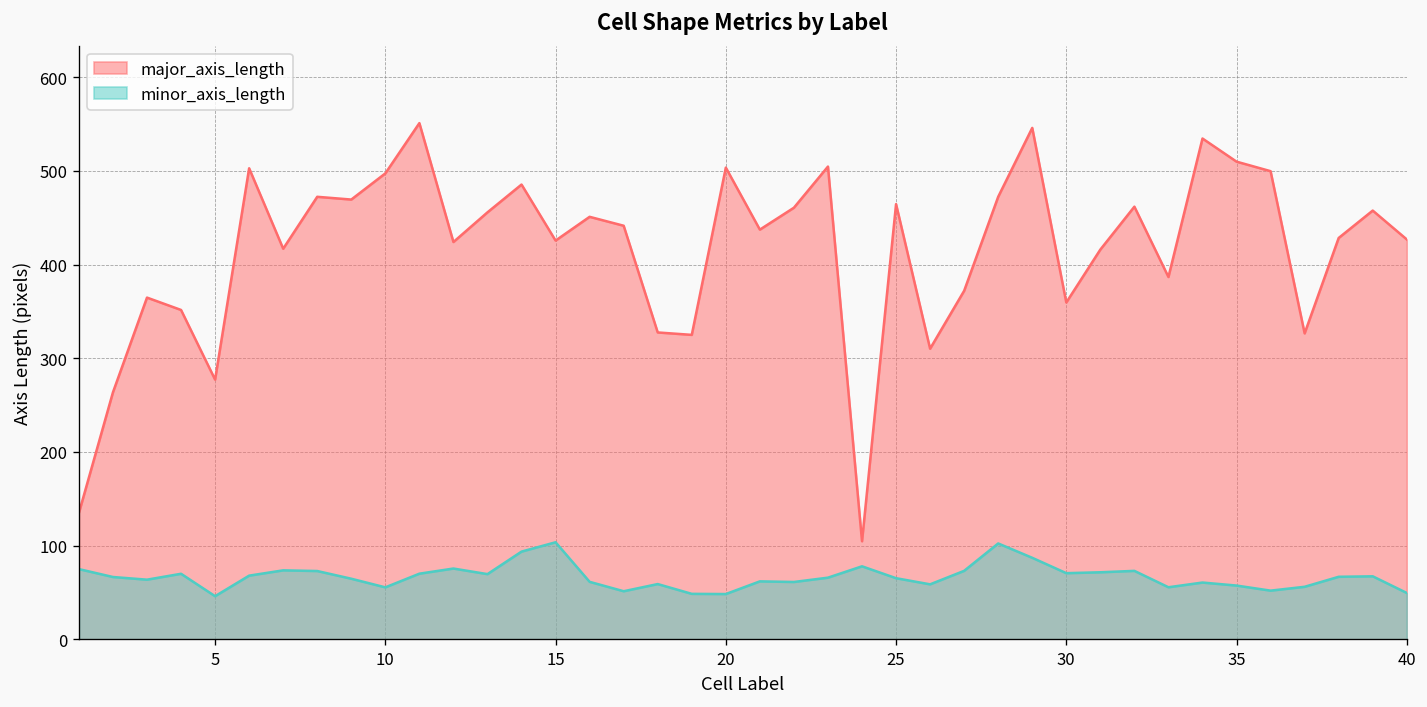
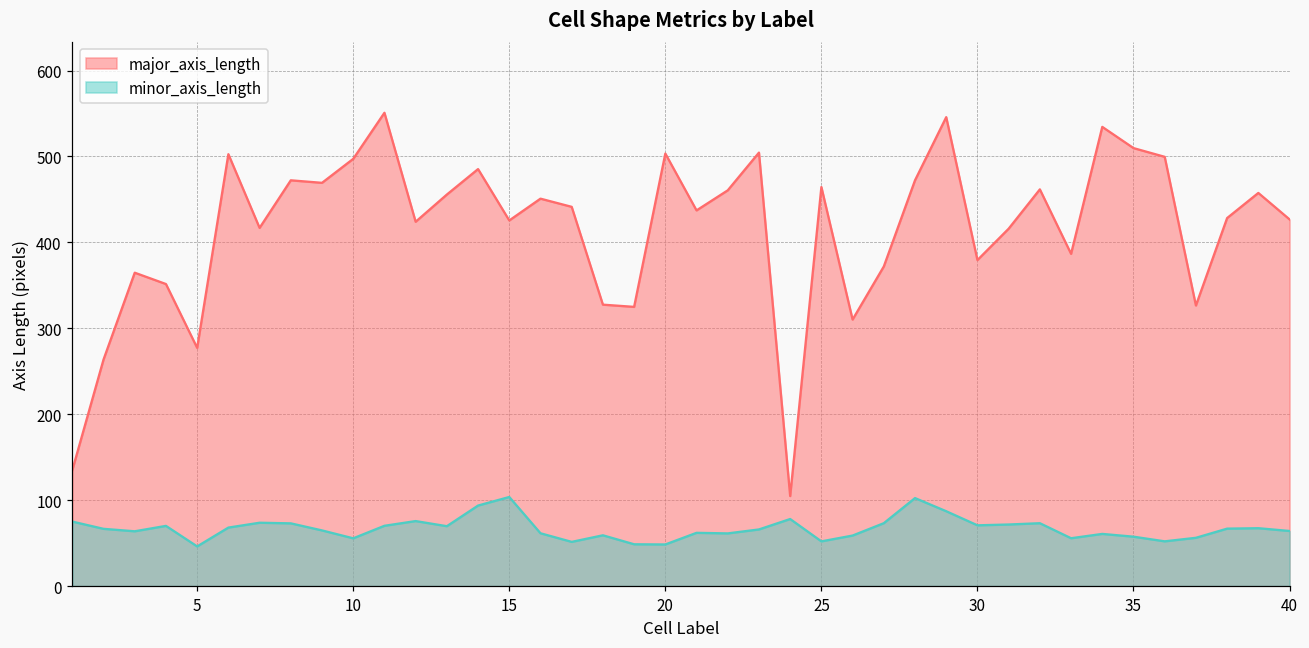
  {
    "major_axis_length": {
      "5": 280,
      "10": 500,
      "15": 430,
      "20": 500,
      "25": 460,
-     "30": 360,
+     "30": 380,
      "35": 510,
      "40": 430
    },
    "minor_axis_length": {
      "5": 50,
      "10": 60,
      "15": 100,
      "20": 50,
-     "25": 70,
+     "25": 50,
      "30": 70,
      "35": 60,
-     "40": 50
+     "40": 60
    }
  }
